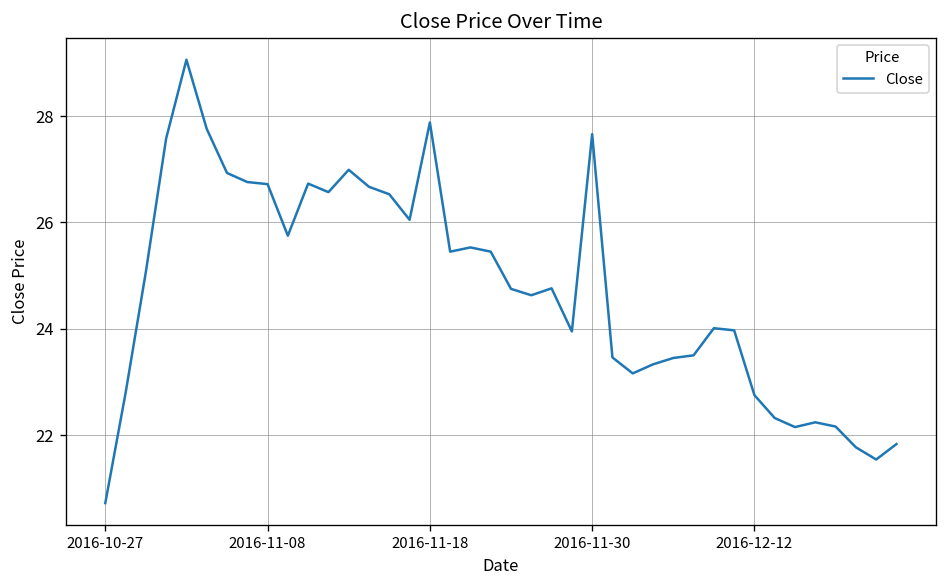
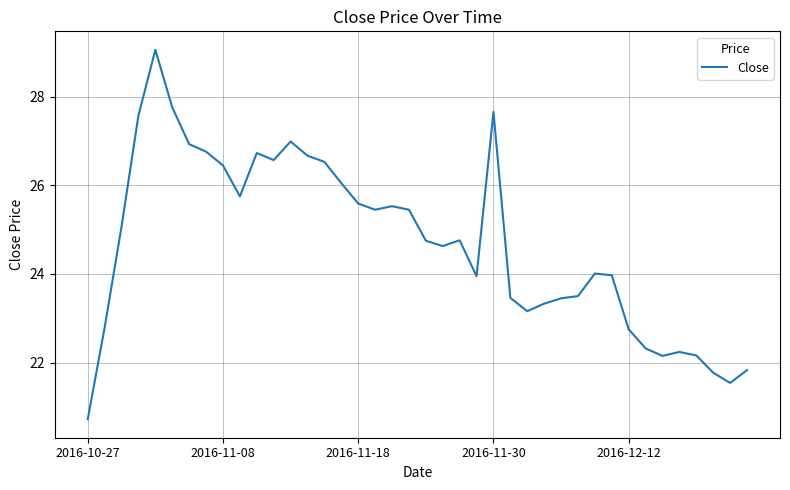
  {
    "2016-10-27": 20.7,
-   "2016-11-08": 26.7,
-   "2016-11-18": 27.9,
+   "2016-11-08": 26.5,
+   "2016-11-18": 25.6,
    "2016-11-30": 27.7,
    "2016-12-12": 22.8
  }
